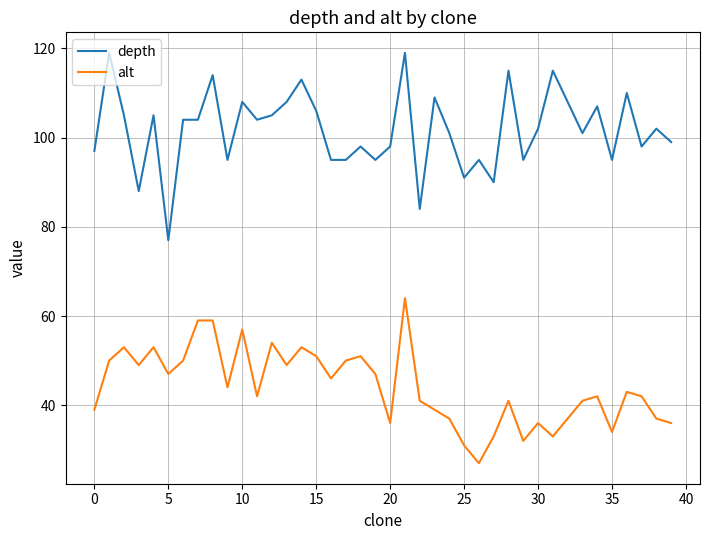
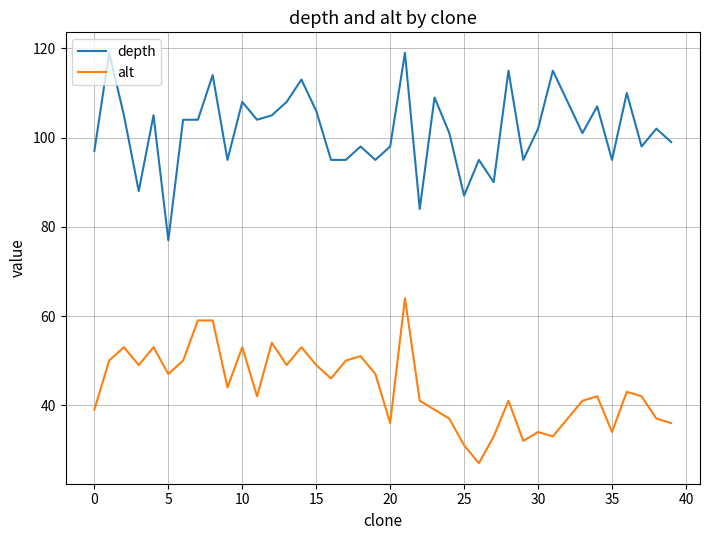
  {
    "depth": {
      "0": 97,
      "5": 77,
      "10": 108,
      "15": 106,
      "20": 98,
-     "25": 91,
+     "25": 87,
      "30": 102,
      "35": 95
    },
    "alt": {
      "0": 39,
      "5": 47,
-     "10": 57,
-     "15": 51,
+     "10": 53,
+     "15": 49,
      "20": 36,
      "25": 31,
-     "30": 36,
+     "30": 34,
      "35": 34
    }
  }
